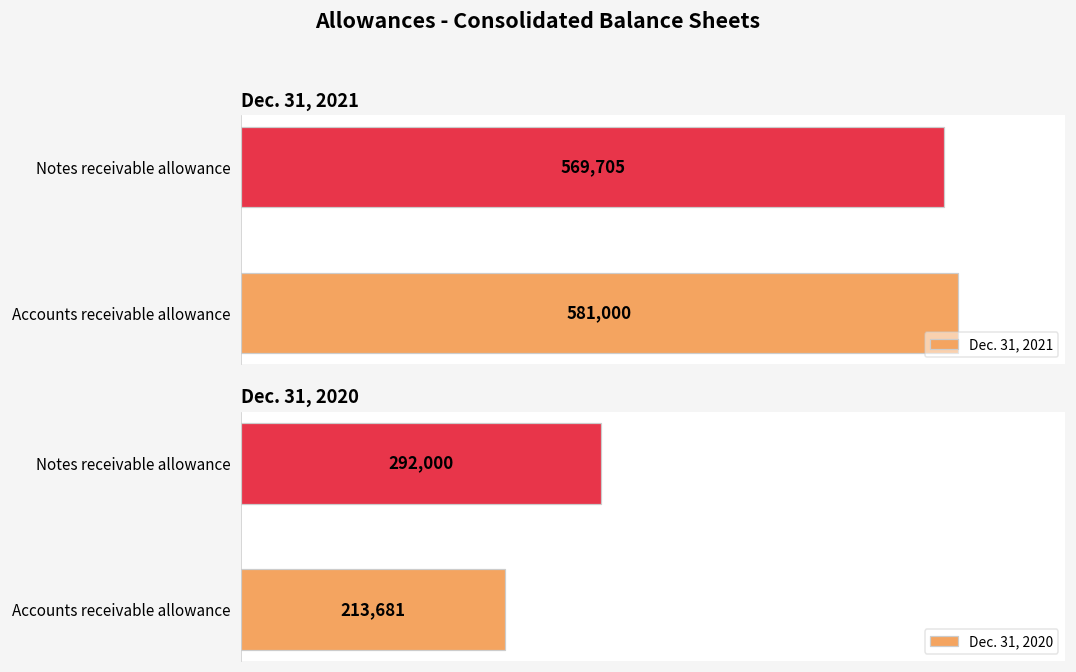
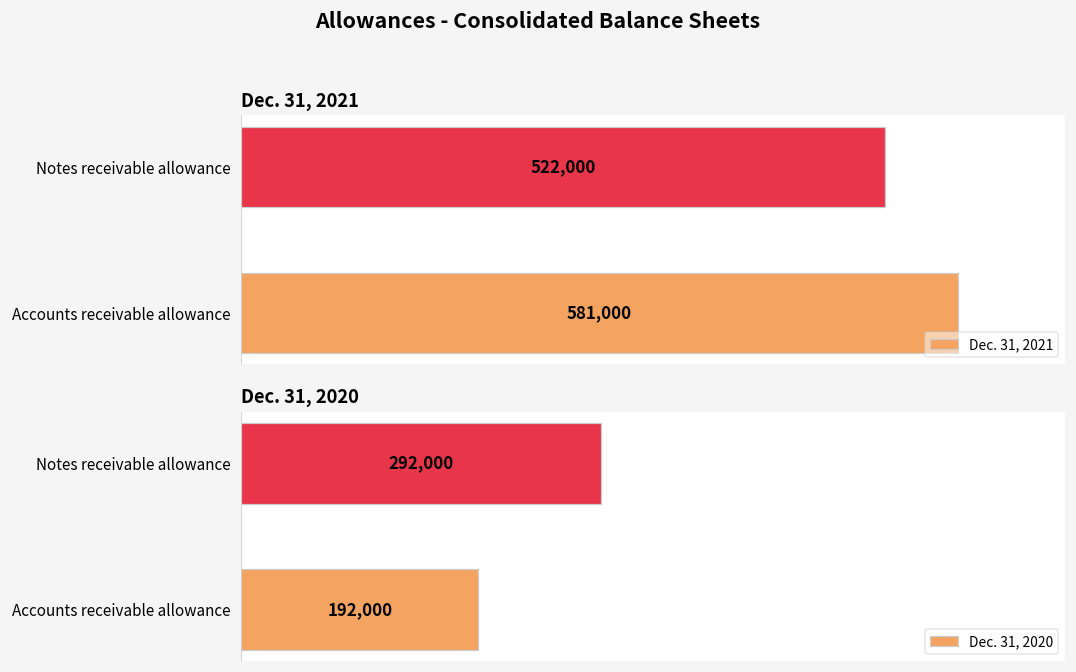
  {
    "Dec. 31, 2021": {
-     "Notes receivable allowance": "569,705",
+     "Notes receivable allowance": "522,000",
      "Accounts receivable allowance": "581,000"
    },
    "Dec. 31, 2020": {
      "Notes receivable allowance": "292,000",
-     "Accounts receivable allowance": "213,681"
+     "Accounts receivable allowance": "192,000"
    }
  }
